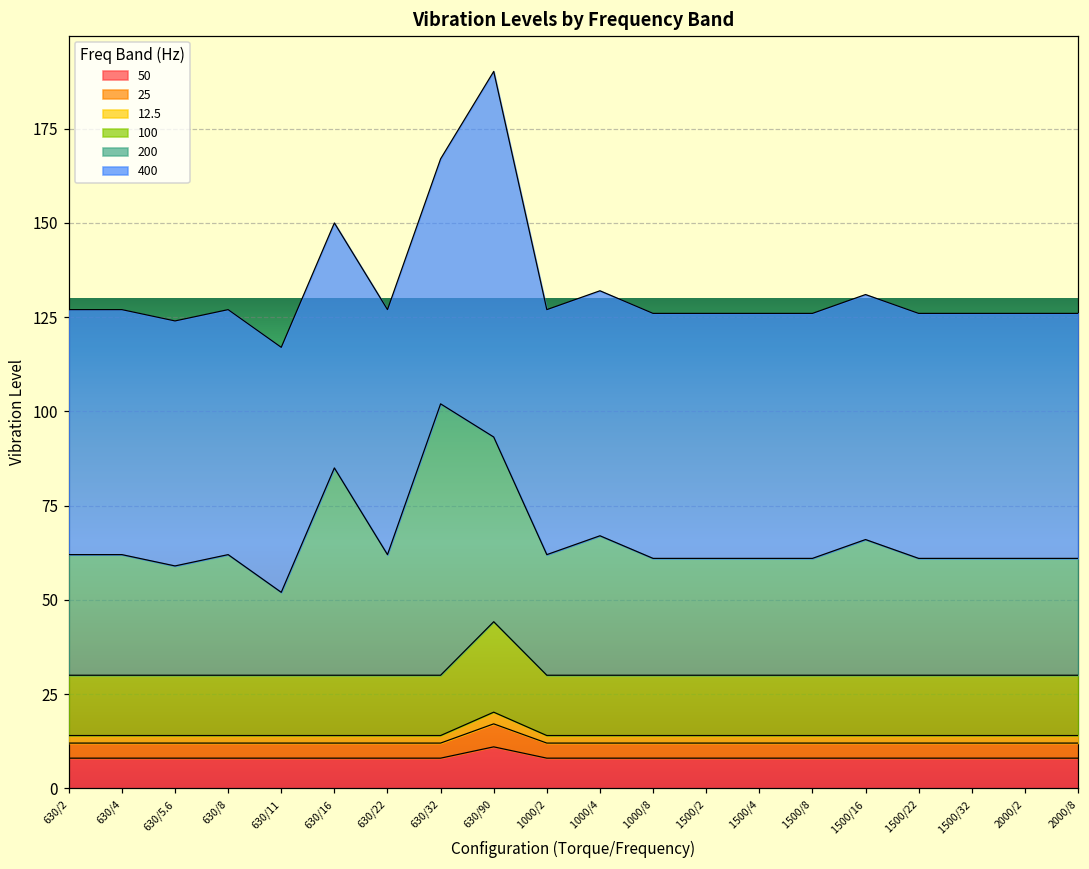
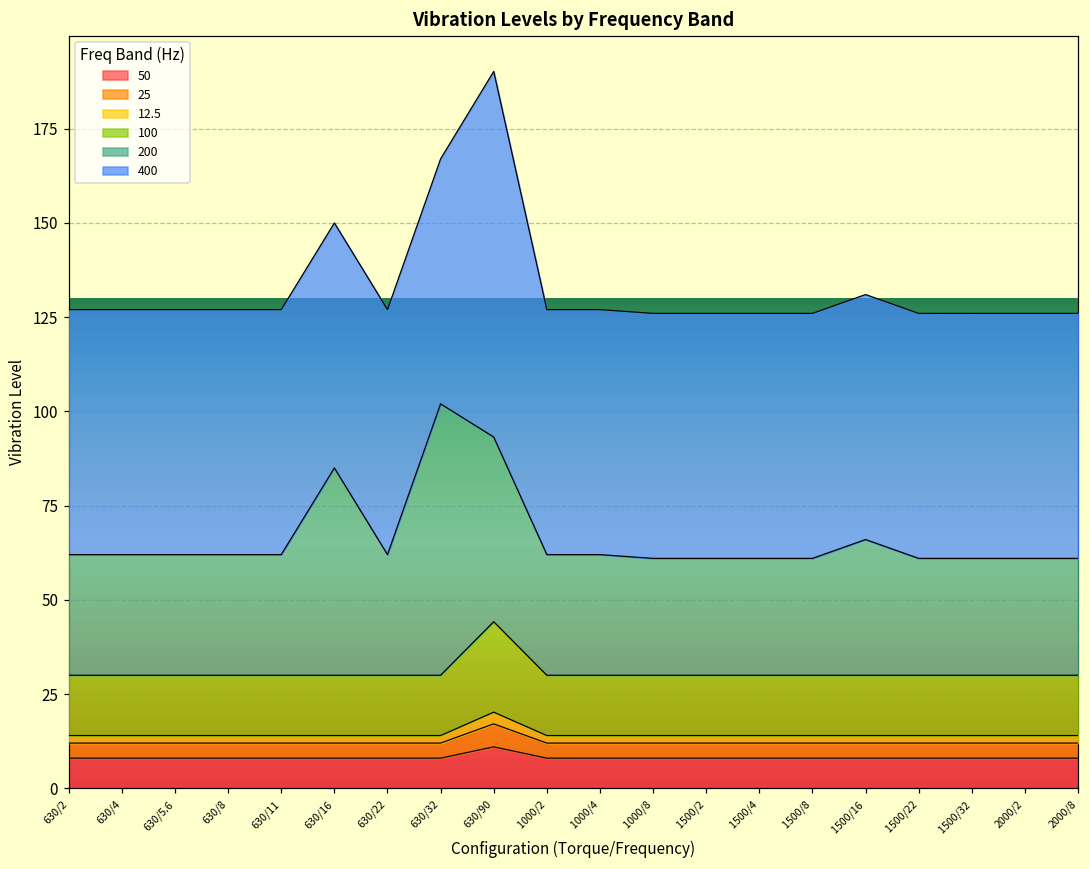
  {
    "50": {
      "630/2": 8,
      "630/4": 8,
      "630/5.6": 8,
      "630/8": 8,
      "630/11": 8,
      "630/16": 8,
      "630/22": 8,
      "630/32": 8,
      "630/90": 11,
      "1000/2": 8,
      "1000/4": 8,
      "1000/8": 8,
      "1500/2": 8,
      "1500/4": 8,
      "1500/8": 8,
      "1500/16": 8,
      "1500/22": 8,
      "1500/32": 8,
      "2000/2": 8,
      "2000/8": 8
    },
    "25": {
      "630/2": 4,
      "630/4": 4,
      "630/5.6": 4,
      "630/8": 4,
      "630/11": 4,
      "630/16": 4,
      "630/22": 4,
      "630/32": 4,
      "630/90": 6,
      "1000/2": 4,
      "1000/4": 4,
      "1000/8": 4,
      "1500/2": 4,
      "1500/4": 4,
      "1500/8": 4,
      "1500/16": 4,
      "1500/22": 4,
      "1500/32": 4,
      "2000/2": 4,
      "2000/8": 4
    },
    "12.5": {
      "630/2": 2,
      "630/4": 2,
      "630/5.6": 2,
      "630/8": 2,
      "630/11": 2,
      "630/16": 2,
      "630/22": 2,
      "630/32": 2,
      "630/90": 3,
      "1000/2": 2,
      "1000/4": 2,
      "1000/8": 2,
      "1500/2": 2,
      "1500/4": 2,
      "1500/8": 2,
      "1500/16": 2,
      "1500/22": 2,
      "1500/32": 2,
      "2000/2": 2,
      "2000/8": 2
    },
    "100": {
      "630/2": 16,
      "630/4": 16,
      "630/5.6": 16,
      "630/8": 16,
      "630/11": 16,
      "630/16": 16,
      "630/22": 16,
      "630/32": 16,
      "630/90": 24,
      "1000/2": 16,
      "1000/4": 16,
      "1000/8": 16,
      "1500/2": 16,
      "1500/4": 16,
      "1500/8": 16,
      "1500/16": 16,
      "1500/22": 16,
      "1500/32": 16,
      "2000/2": 16,
      "2000/8": 16
    },
    "200": {
      "630/2": 32,
      "630/4": 32,
-     "630/5.6": 29,
+     "630/5.6": 32,
      "630/8": 32,
-     "630/11": 22,
+     "630/11": 32,
      "630/16": 55,
      "630/22": 32,
      "630/32": 72,
      "630/90": 49,
      "1000/2": 32,
-     "1000/4": 37,
+     "1000/4": 32,
      "1000/8": 31,
      "1500/2": 31,
      "1500/4": 31,
      "1500/8": 31,
      "1500/16": 36,
      "1500/22": 31,
      "1500/32": 31,
      "2000/2": 31,
      "2000/8": 31
    },
    "400": {
      "630/2": 65,
      "630/4": 65,
      "630/5.6": 65,
      "630/8": 65,
      "630/11": 65,
      "630/16": 65,
      "630/22": 65,
      "630/32": 65,
      "630/90": 97,
      "1000/2": 65,
      "1000/4": 65,
      "1000/8": 65,
      "1500/2": 65,
      "1500/4": 65,
      "1500/8": 65,
      "1500/16": 65,
      "1500/22": 65,
      "1500/32": 65,
      "2000/2": 65,
      "2000/8": 65
    }
  }
